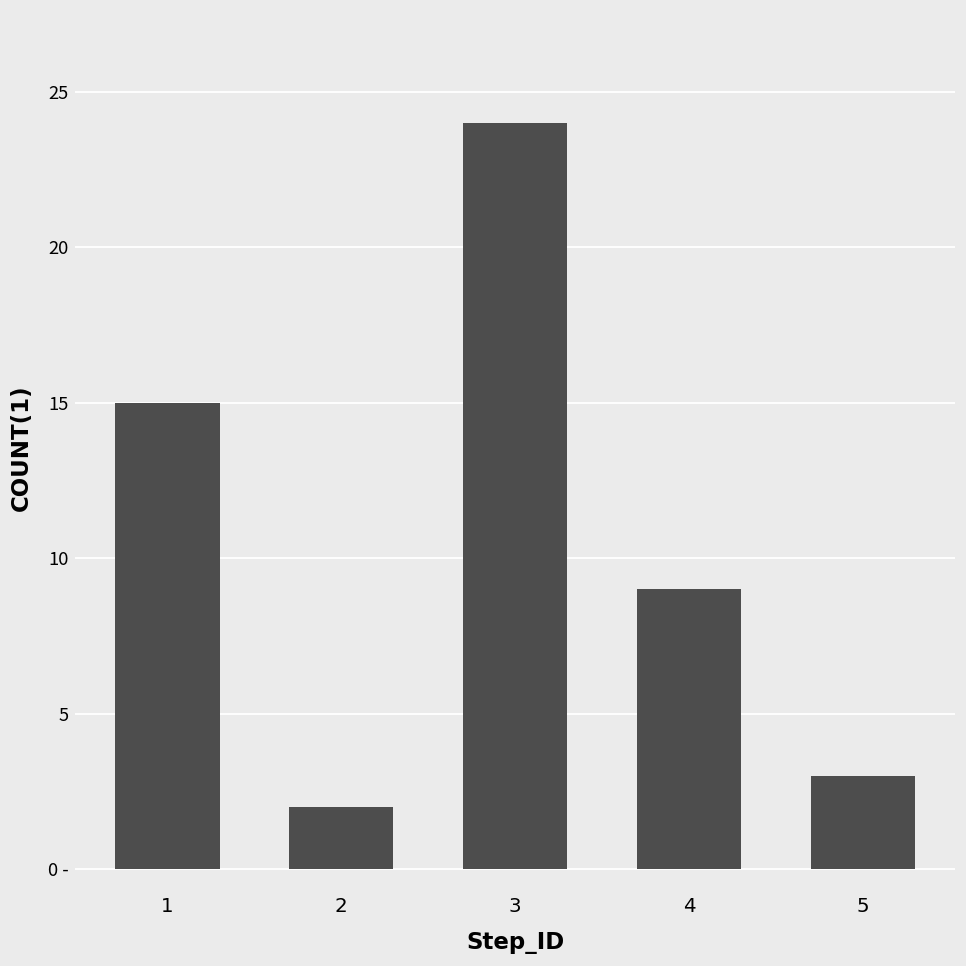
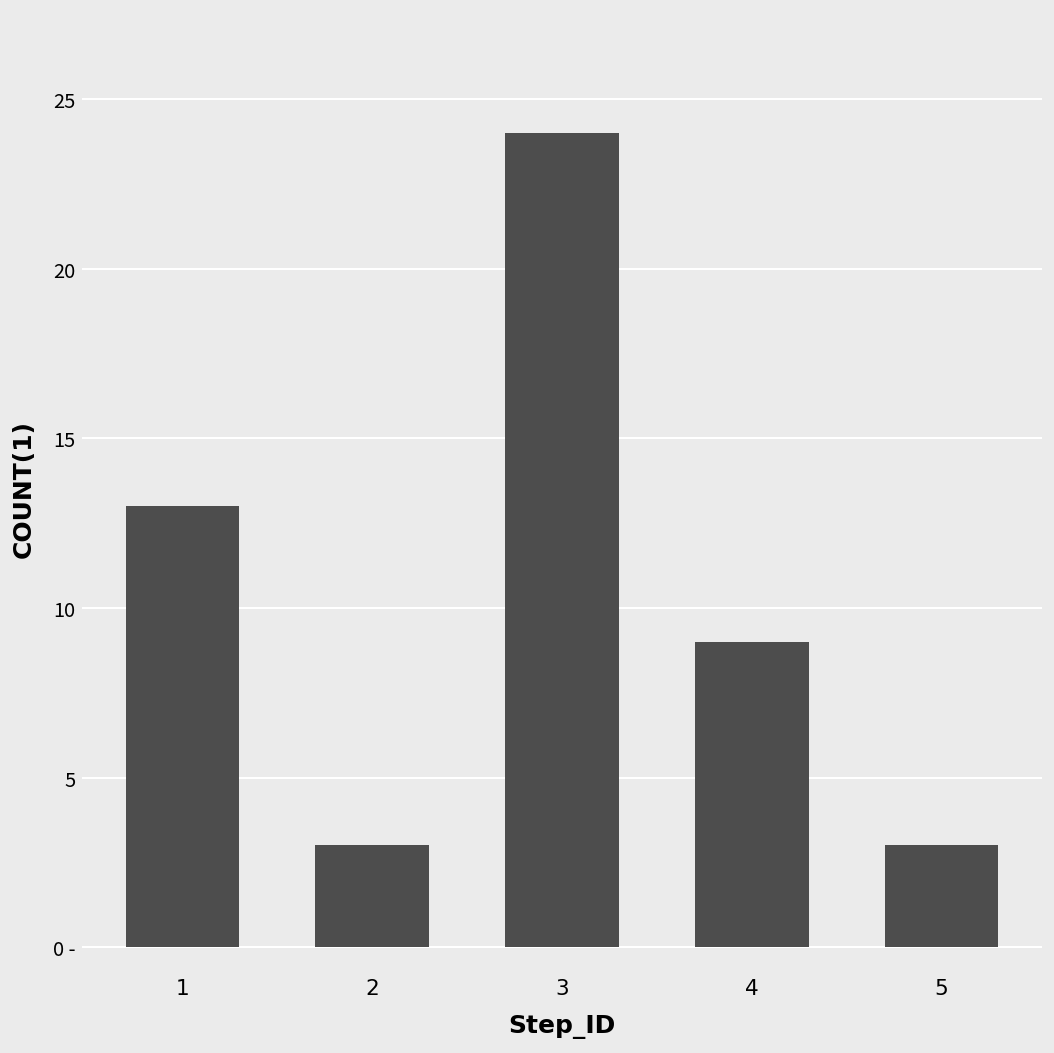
  {
-   "1": 15,
-   "2": 2,
+   "1": 13,
+   "2": 3,
    "3": 24,
    "4": 9,
    "5": 3
  }
